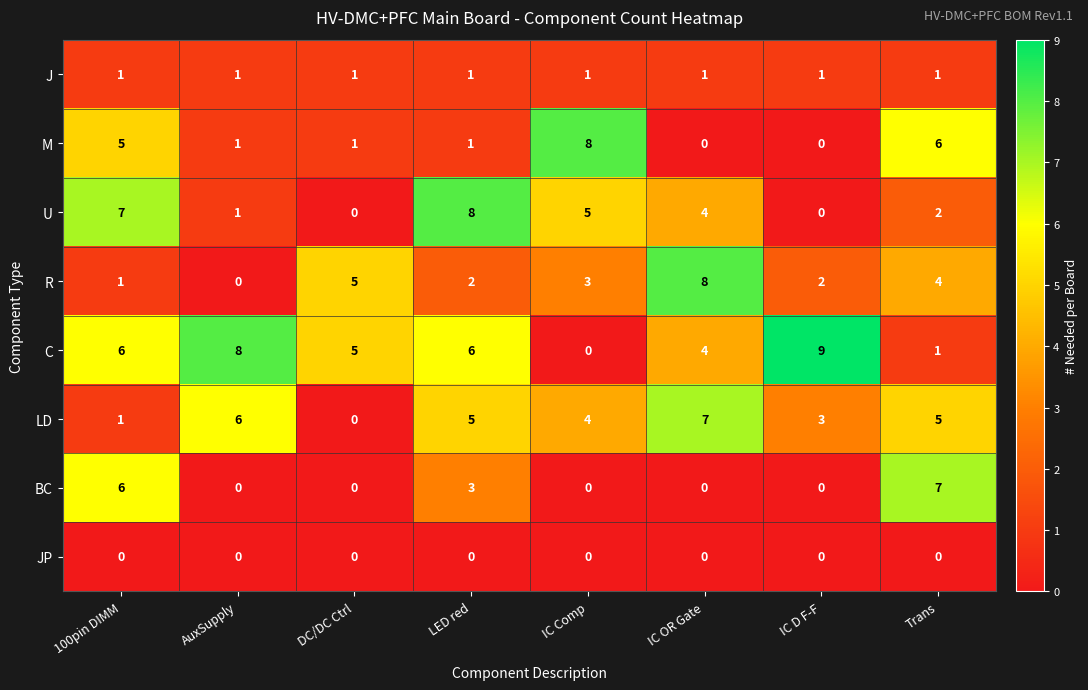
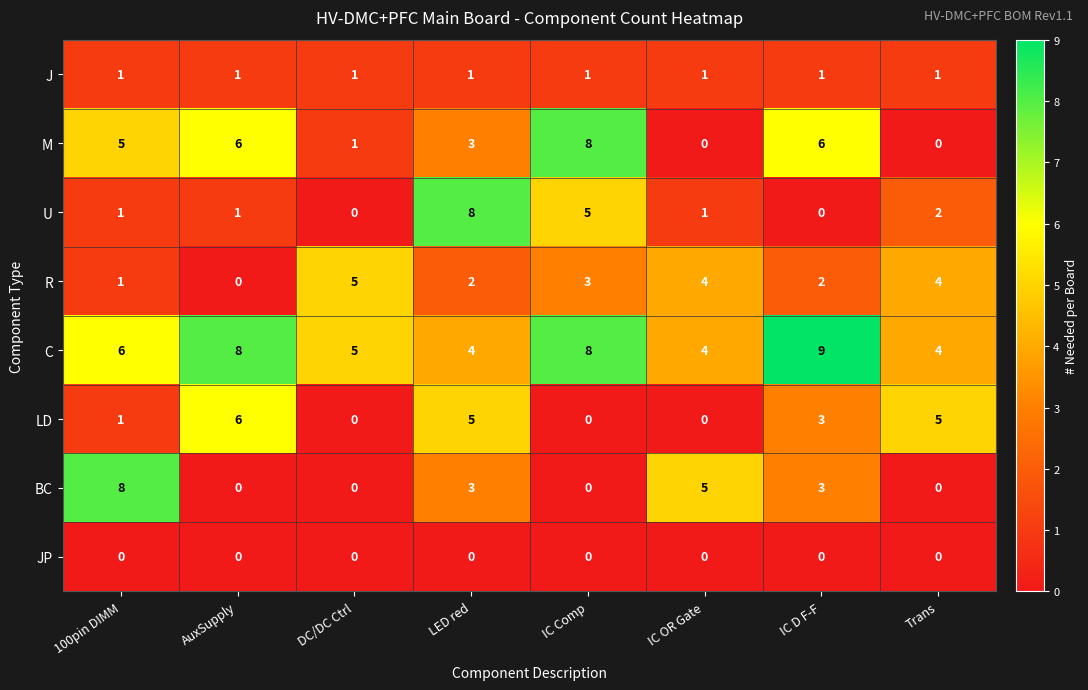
  {
    "J": {
      "100pin DIMM": 1,
      "AuxSupply": 1,
      "DC/DC Ctrl": 1,
      "LED red": 1,
      "IC Comp": 1,
      "IC OR Gate": 1,
      "IC D F-F": 1,
      "Trans": 1
    },
    "M": {
      "100pin DIMM": 5,
-     "AuxSupply": 1,
+     "AuxSupply": 6,
      "DC/DC Ctrl": 1,
-     "LED red": 1,
+     "LED red": 3,
      "IC Comp": 8,
      "IC OR Gate": 0,
-     "IC D F-F": 0,
-     "Trans": 6
+     "IC D F-F": 6,
+     "Trans": 0
    },
    "U": {
-     "100pin DIMM": 7,
+     "100pin DIMM": 1,
      "AuxSupply": 1,
      "DC/DC Ctrl": 0,
      "LED red": 8,
      "IC Comp": 5,
-     "IC OR Gate": 4,
+     "IC OR Gate": 1,
      "IC D F-F": 0,
      "Trans": 2
    },
    "R": {
      "100pin DIMM": 1,
      "AuxSupply": 0,
      "DC/DC Ctrl": 5,
      "LED red": 2,
      "IC Comp": 3,
-     "IC OR Gate": 8,
+     "IC OR Gate": 4,
      "IC D F-F": 2,
      "Trans": 4
    },
    "C": {
      "100pin DIMM": 6,
      "AuxSupply": 8,
      "DC/DC Ctrl": 5,
-     "LED red": 6,
-     "IC Comp": 0,
+     "LED red": 4,
+     "IC Comp": 8,
      "IC OR Gate": 4,
      "IC D F-F": 9,
-     "Trans": 1
+     "Trans": 4
    },
    "LD": {
      "100pin DIMM": 1,
      "AuxSupply": 6,
      "DC/DC Ctrl": 0,
      "LED red": 5,
-     "IC Comp": 4,
-     "IC OR Gate": 7,
+     "IC Comp": 0,
+     "IC OR Gate": 0,
      "IC D F-F": 3,
      "Trans": 5
    },
    "BC": {
-     "100pin DIMM": 6,
+     "100pin DIMM": 8,
      "AuxSupply": 0,
      "DC/DC Ctrl": 0,
      "LED red": 3,
      "IC Comp": 0,
-     "IC OR Gate": 0,
-     "IC D F-F": 0,
-     "Trans": 7
+     "IC OR Gate": 5,
+     "IC D F-F": 3,
+     "Trans": 0
    },
    "JP": {
      "100pin DIMM": 0,
      "AuxSupply": 0,
      "DC/DC Ctrl": 0,
      "LED red": 0,
      "IC Comp": 0,
      "IC OR Gate": 0,
      "IC D F-F": 0,
      "Trans": 0
    }
  }
